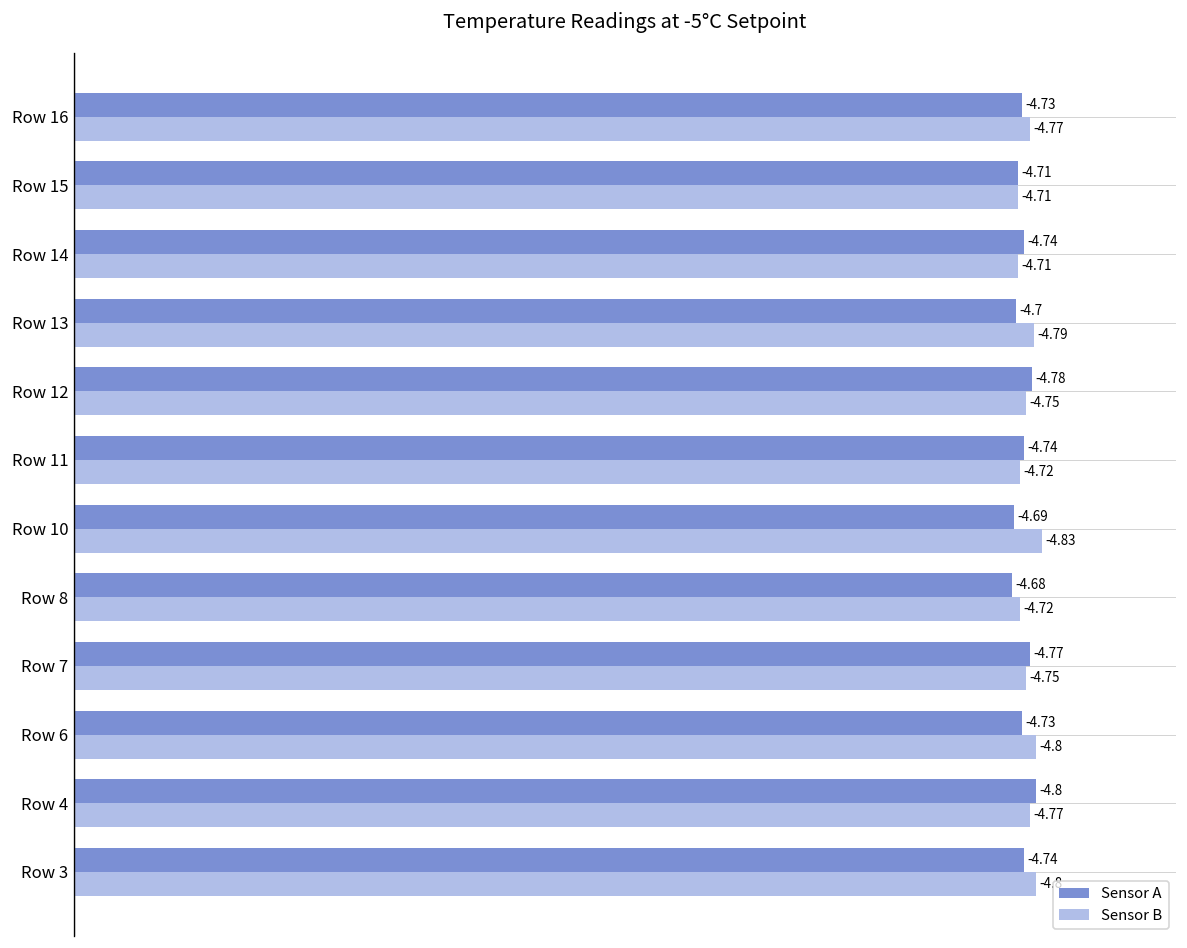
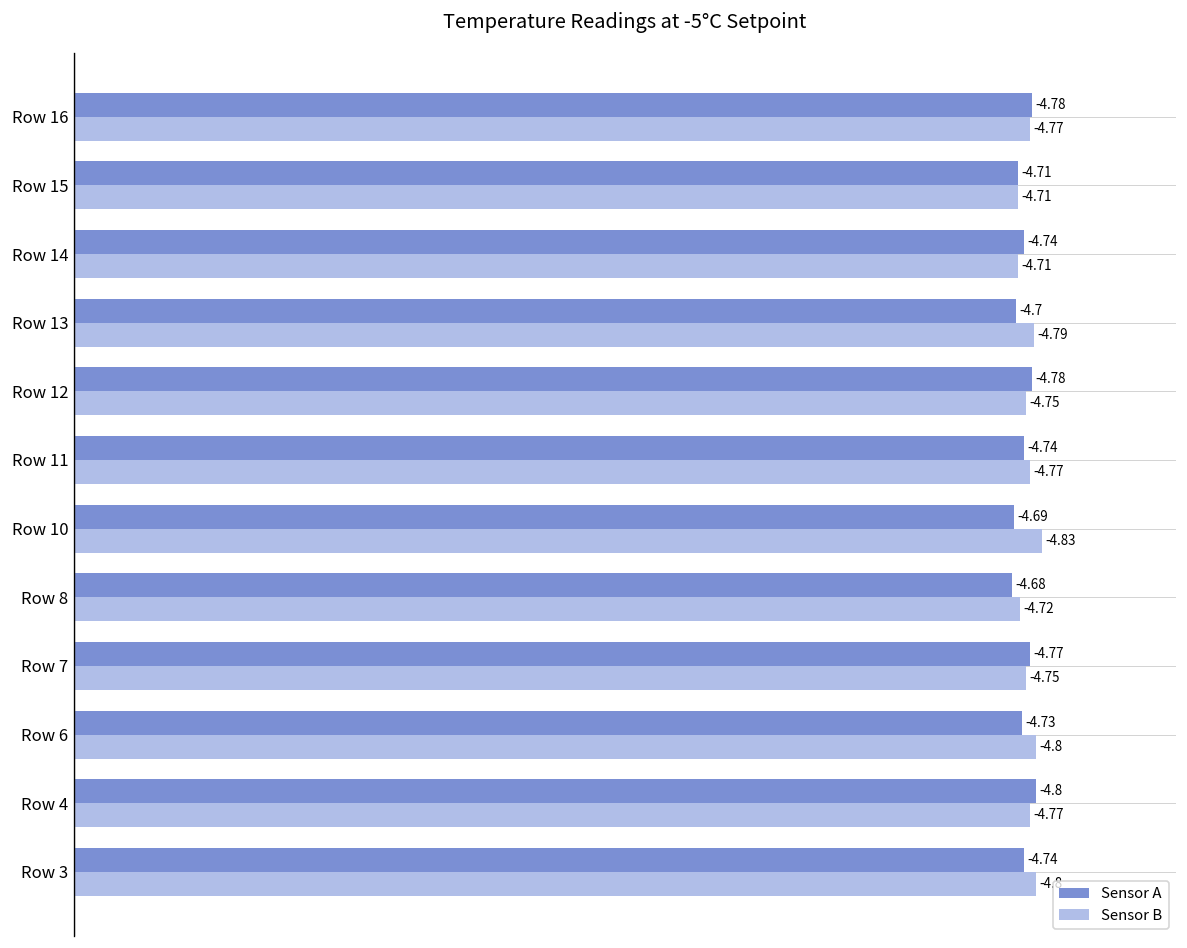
  {
    "Sensor A": {
-     "Row 16": -4.73
+     "Row 16": -4.78
    },
    "Sensor B": {
-     "Row 11": -4.72
+     "Row 11": -4.77
    }
  }
